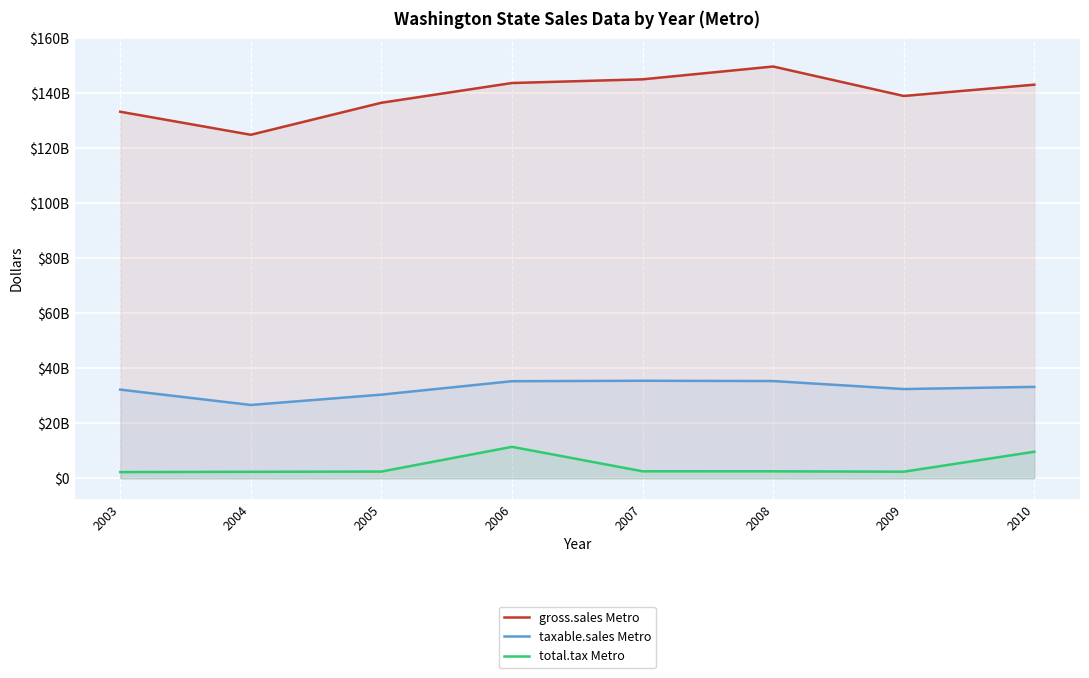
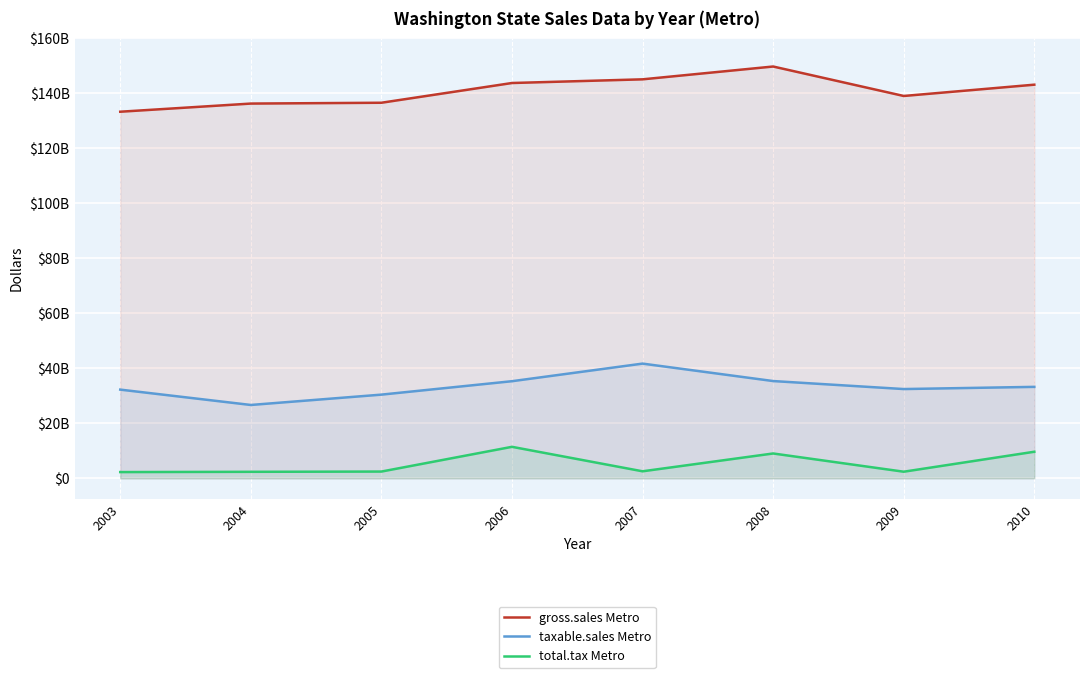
  {
    "gross.sales Metro": {
      "2003": "$133000000000",
-     "2004": "$125000000000",
+     "2004": "$136000000000",
      "2005": "$137000000000",
      "2006": "$144000000000",
      "2007": "$145000000000",
      "2008": "$150000000000",
      "2009": "$139000000000",
      "2010": "$143000000000"
    },
    "taxable.sales Metro": {
      "2003": "$32000000000",
      "2004": "$27000000000",
      "2005": "$30000000000",
      "2006": "$35000000000",
-     "2007": "$35000000000",
+     "2007": "$42000000000",
      "2008": "$35000000000",
      "2009": "$32000000000",
      "2010": "$33000000000"
    },
    "total.tax Metro": {
      "2003": "$2000000000",
      "2004": "$2000000000",
      "2005": "$2000000000",
      "2006": "$11000000000",
      "2007": "$3000000000",
-     "2008": "$3000000000",
+     "2008": "$9000000000",
      "2009": "$2000000000",
      "2010": "$10000000000"
    }
  }
